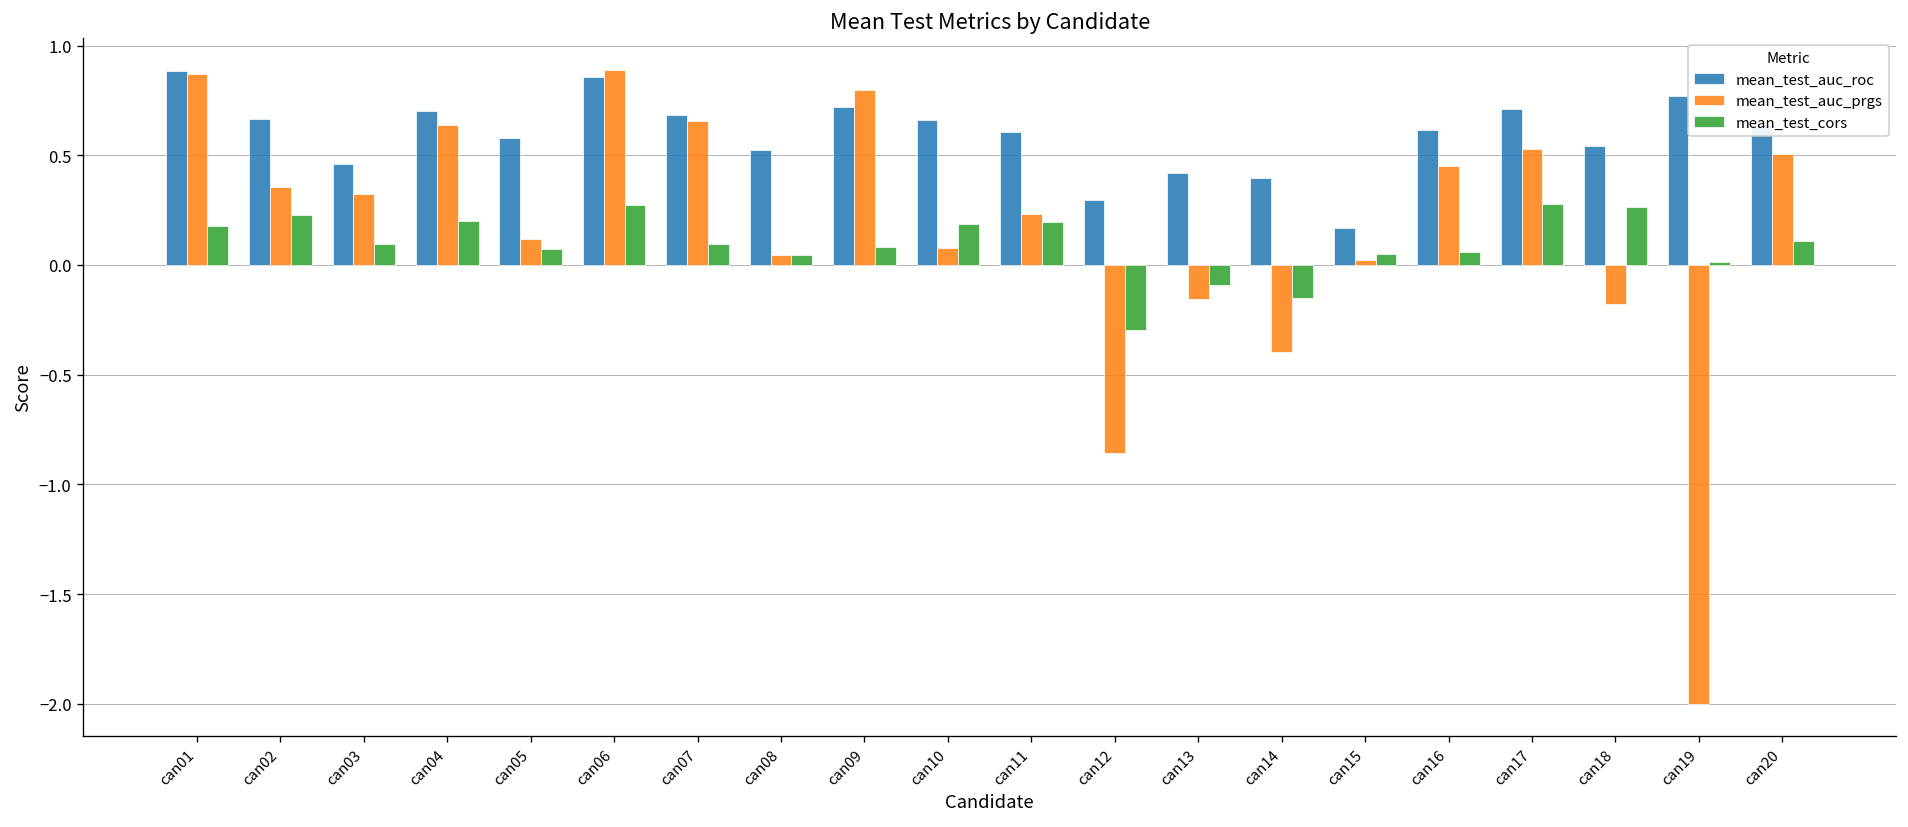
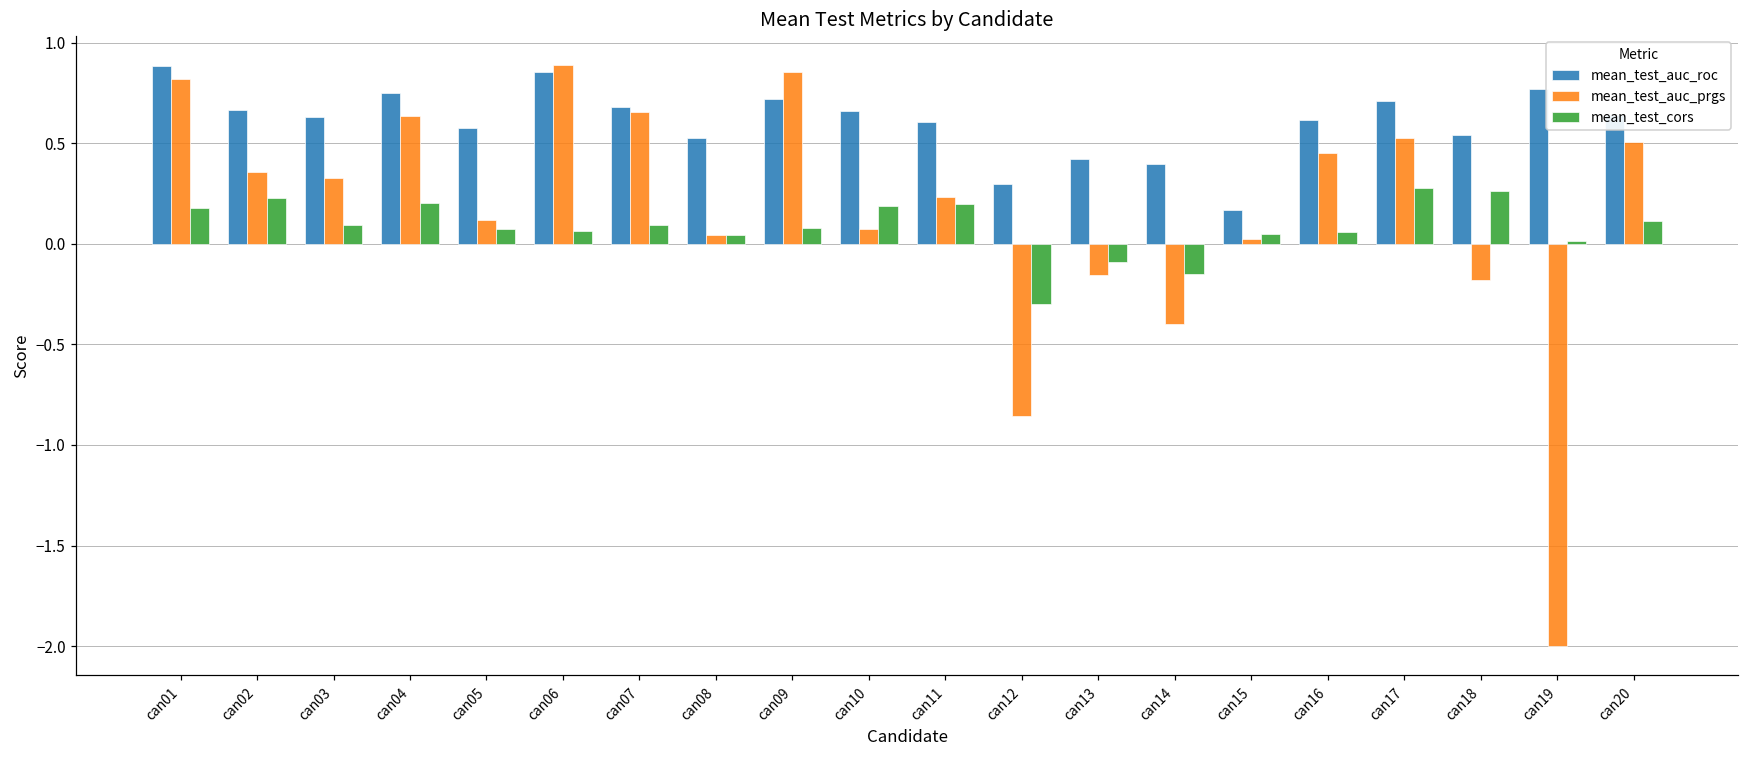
  {
    "mean_test_auc_roc": {
      "can01": 0.88,
      "can02": 0.66,
-     "can03": 0.46,
-     "can04": 0.70,
+     "can03": 0.63,
+     "can04": 0.75,
      "can05": 0.58,
      "can06": 0.86,
      "can07": 0.68,
      "can08": 0.52,
      "can09": 0.72,
      "can10": 0.66,
      "can11": 0.61,
      "can12": 0.30,
      "can13": 0.42,
      "can14": 0.40,
      "can15": 0.17,
      "can16": 0.61,
      "can17": 0.71,
      "can18": 0.54,
      "can19": 0.77
    },
    "mean_test_auc_prgs": {
-     "can01": 0.87,
+     "can01": 0.82,
      "can02": 0.36,
      "can03": 0.33,
      "can04": 0.64,
      "can05": 0.12,
      "can06": 0.89,
      "can07": 0.66,
      "can08": 0.05,
-     "can09": 0.80,
+     "can09": 0.85,
      "can10": 0.08,
      "can11": 0.23,
      "can12": -0.86,
      "can13": -0.15,
      "can14": -0.40,
      "can15": 0.02,
      "can16": 0.45,
      "can17": 0.53,
      "can18": -0.18,
      "can19": -2.00,
      "can20": 0.51
    },
    "mean_test_cors": {
      "can01": 0.18,
      "can02": 0.23,
      "can03": 0.09,
      "can04": 0.20,
      "can05": 0.07,
-     "can06": 0.28,
+     "can06": 0.06,
      "can07": 0.10,
      "can08": 0.05,
      "can09": 0.08,
      "can10": 0.19,
      "can11": 0.20,
      "can12": -0.30,
      "can13": -0.09,
      "can14": -0.15,
      "can15": 0.05,
      "can16": 0.06,
      "can17": 0.28,
      "can18": 0.26,
      "can20": 0.11
    }
  }
